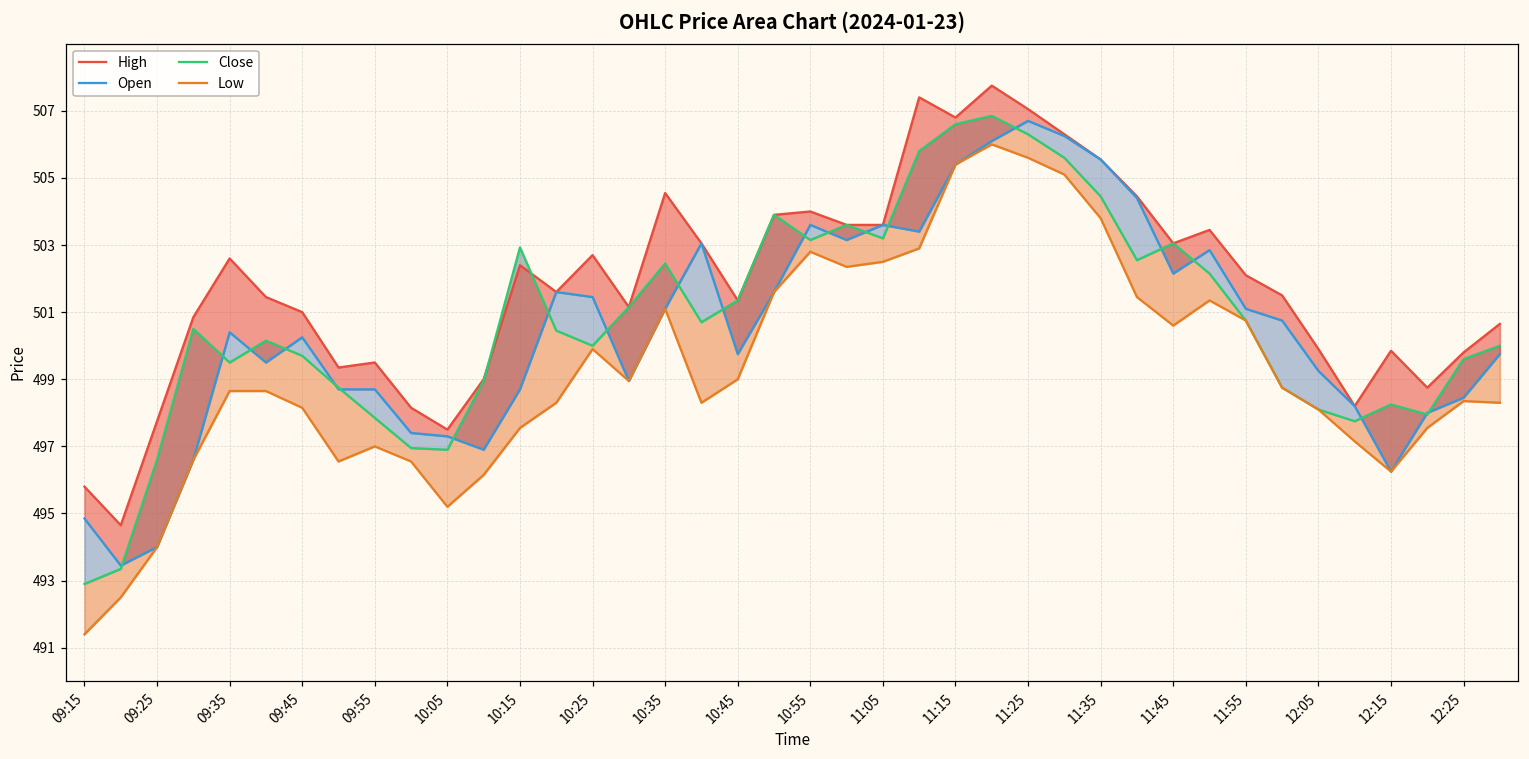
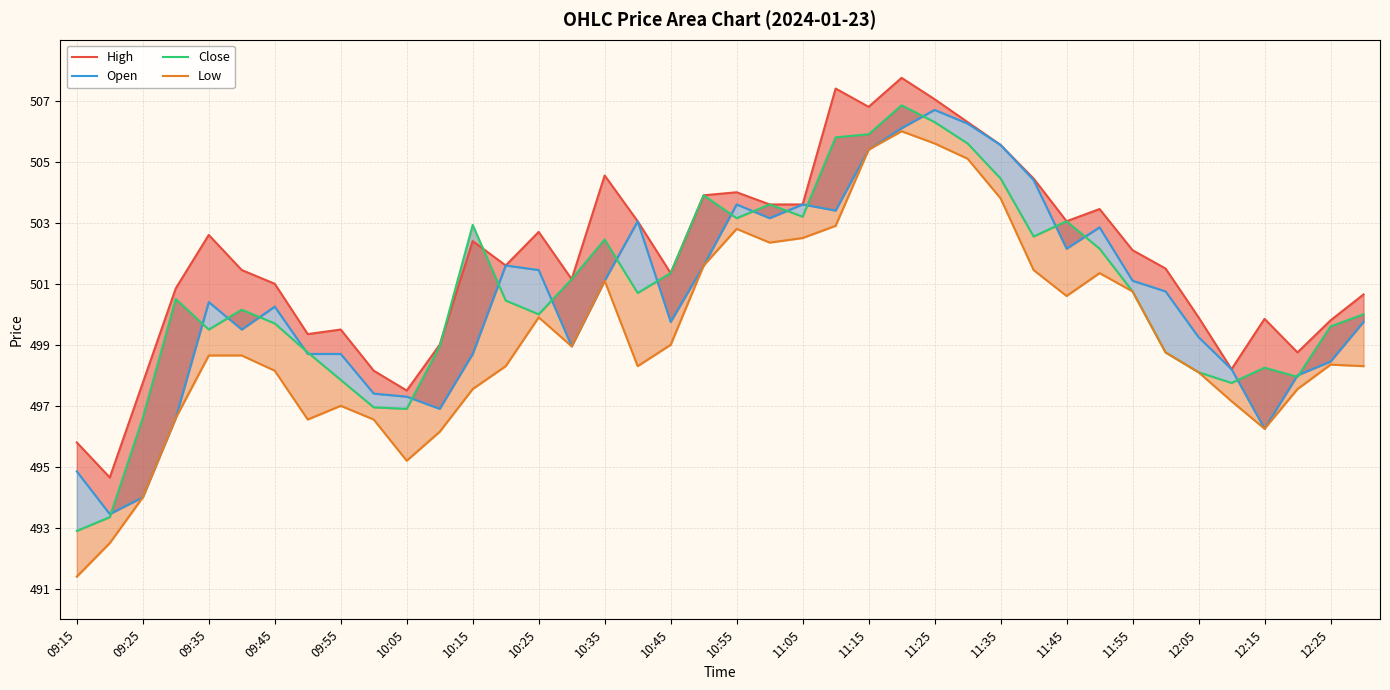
  {
    "Close": {
      "09:15": 492.9,
      "09:35": 499.5,
      "09:45": 499.7,
      "09:55": 497.9,
      "10:05": 496.9,
      "10:25": 500.0,
      "10:55": 503.2,
      "11:05": 503.2,
-     "11:15": 506.6,
+     "11:15": 505.9,
      "11:25": 506.3,
      "11:35": 504.5
    }
  }
